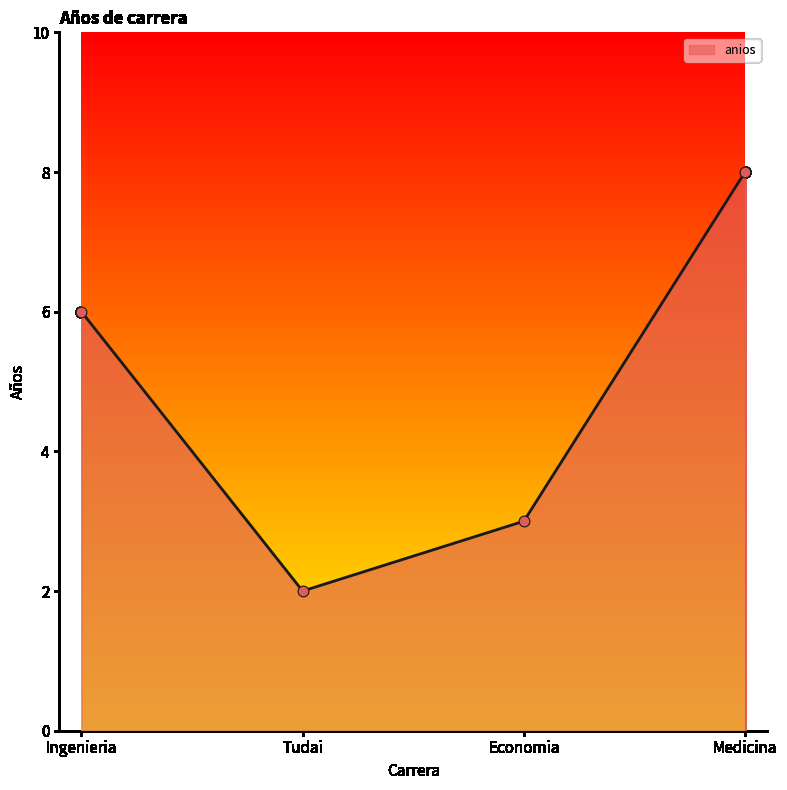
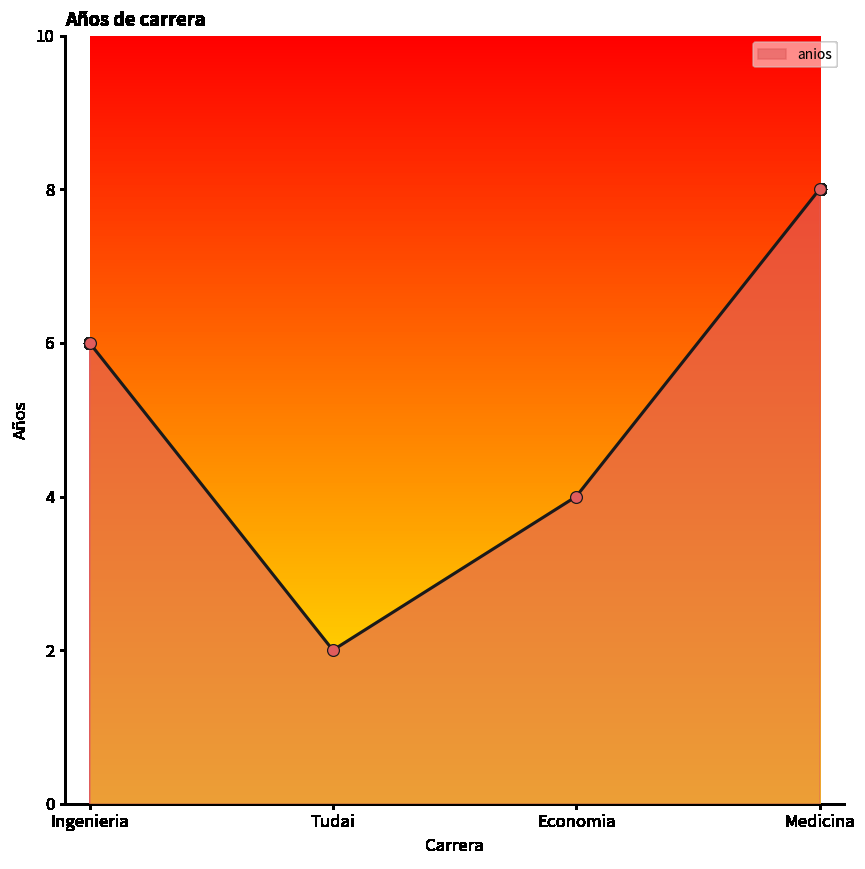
  {
    "Ingenieria": 6,
    "Tudai": 2,
-   "Economia": 3,
+   "Economia": 4,
    "Medicina": 8
  }
